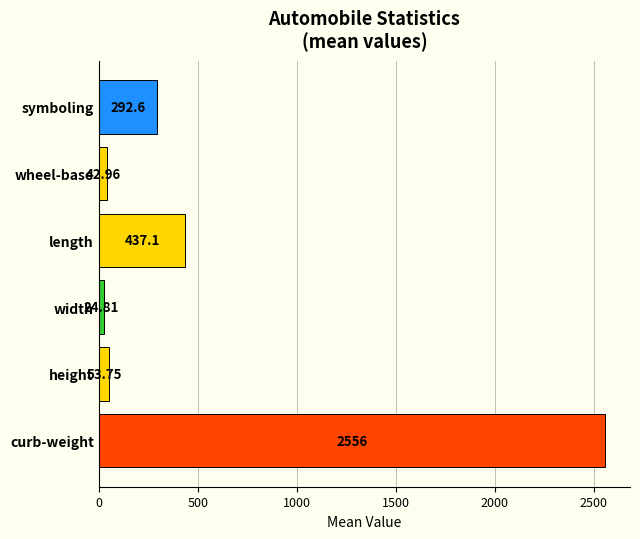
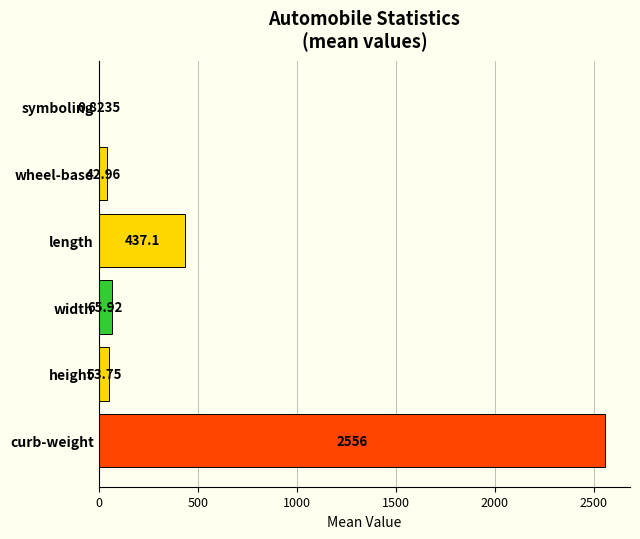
  {
-   "symboling": 292.6,
+   "symboling": 0.8235,
    "wheel-base": 42.96,
    "length": 437.1,
-   "width": 24.81,
+   "width": 65.92,
    "height": 53.75,
    "curb-weight": 2556
  }
